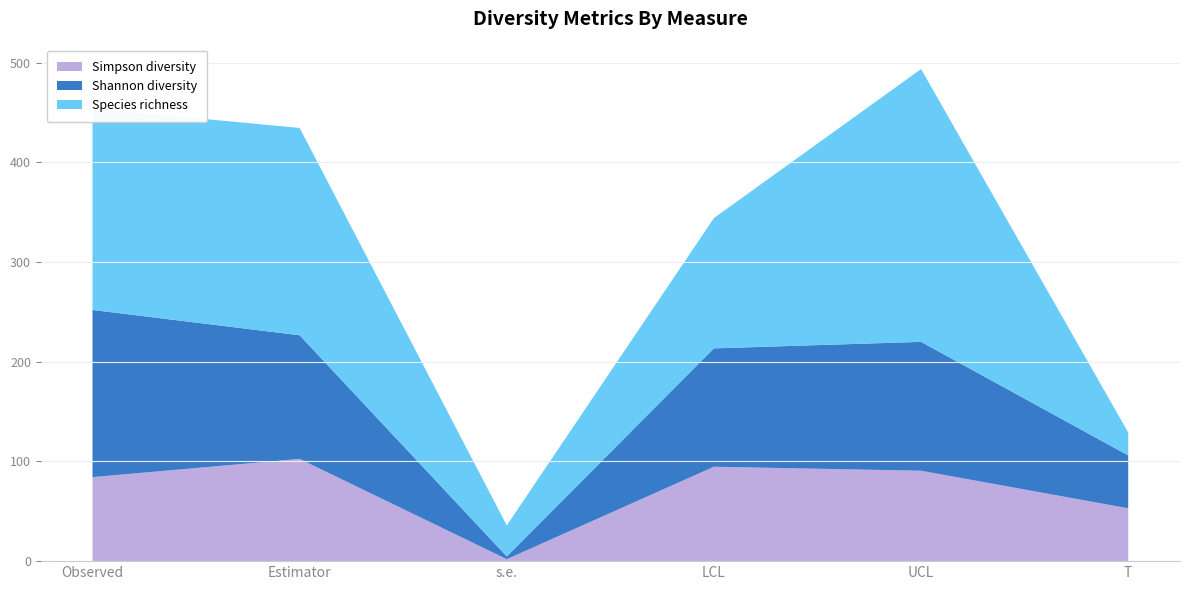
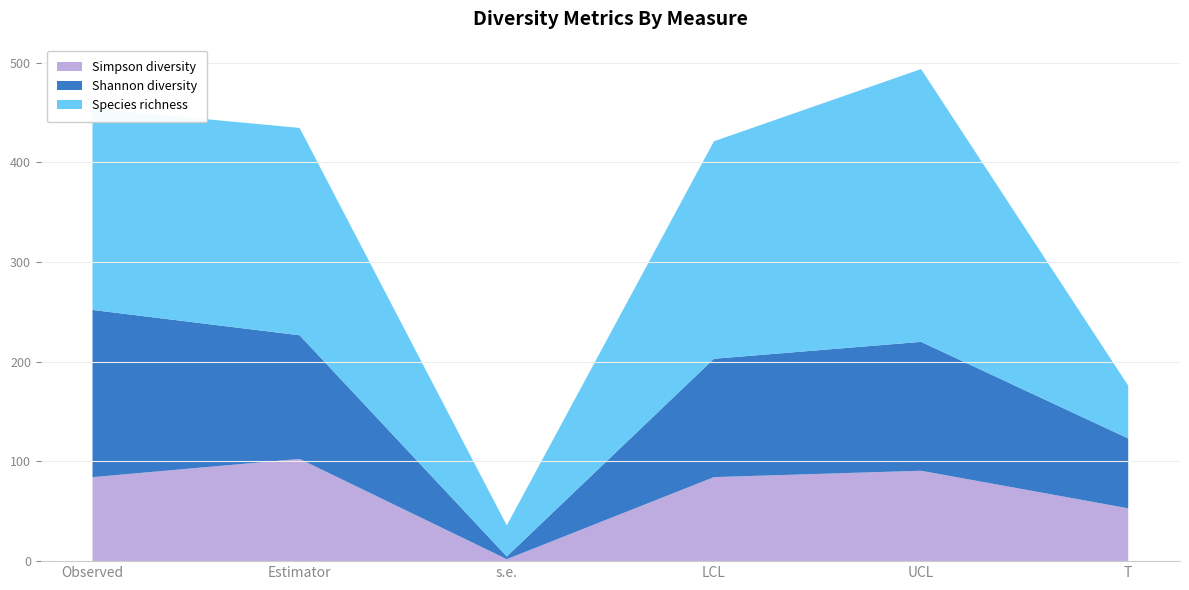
  {
    "Simpson diversity": {
      "Observed": 80,
      "Estimator": 100,
-     "LCL": 90,
+     "LCL": 80,
      "UCL": 90,
      "T": 50
    },
    "Shannon diversity": {
      "Observed": 170,
      "Estimator": 120,
      "s.e.": 0,
      "LCL": 120,
      "UCL": 130,
-     "T": 50
+     "T": 70
    },
    "Species richness": {
      "Estimator": 210,
      "s.e.": 30,
-     "LCL": 130,
+     "LCL": 220,
      "UCL": 270,
-     "T": 20
+     "T": 50
    }
  }
